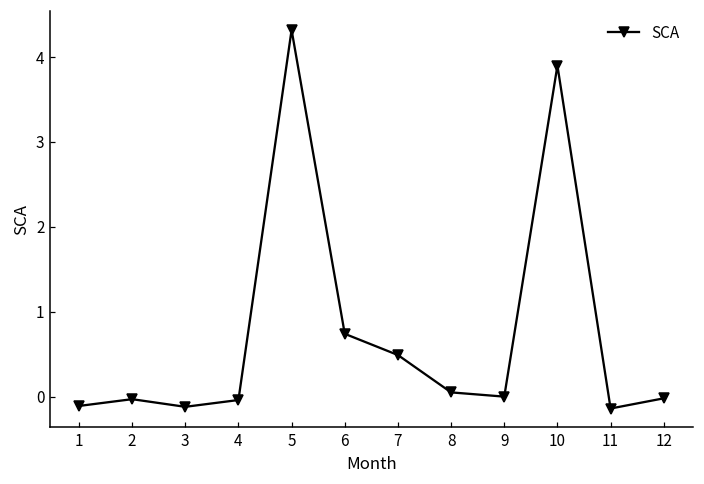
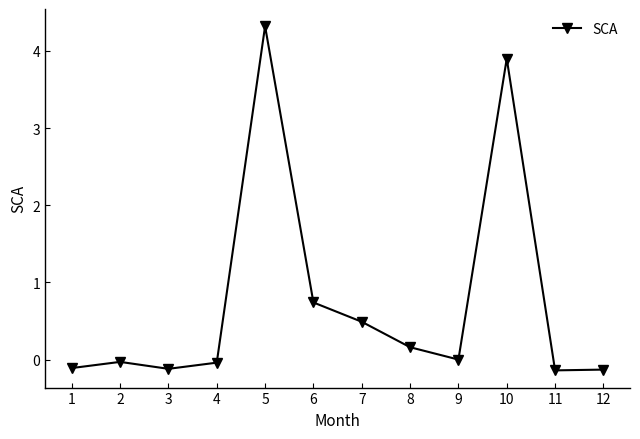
  {
    "1": -0.1,
    "2": 0.0,
    "3": -0.1,
    "4": 0.0,
    "5": 4.3,
    "6": 0.7,
    "7": 0.5,
-   "8": 0.1,
+   "8": 0.2,
    "9": 0.0,
    "10": 3.9,
    "11": -0.1,
-   "12": 0.0
+   "12": -0.1
  }
